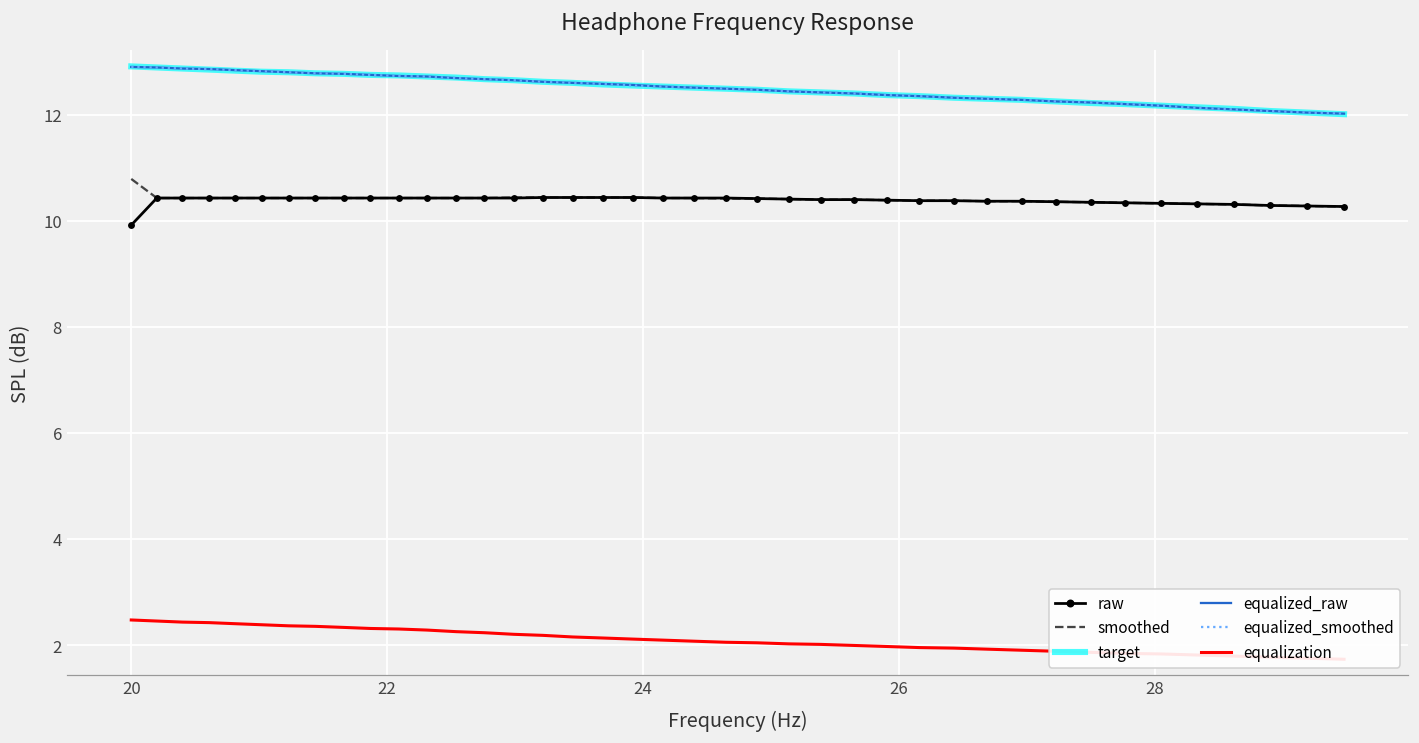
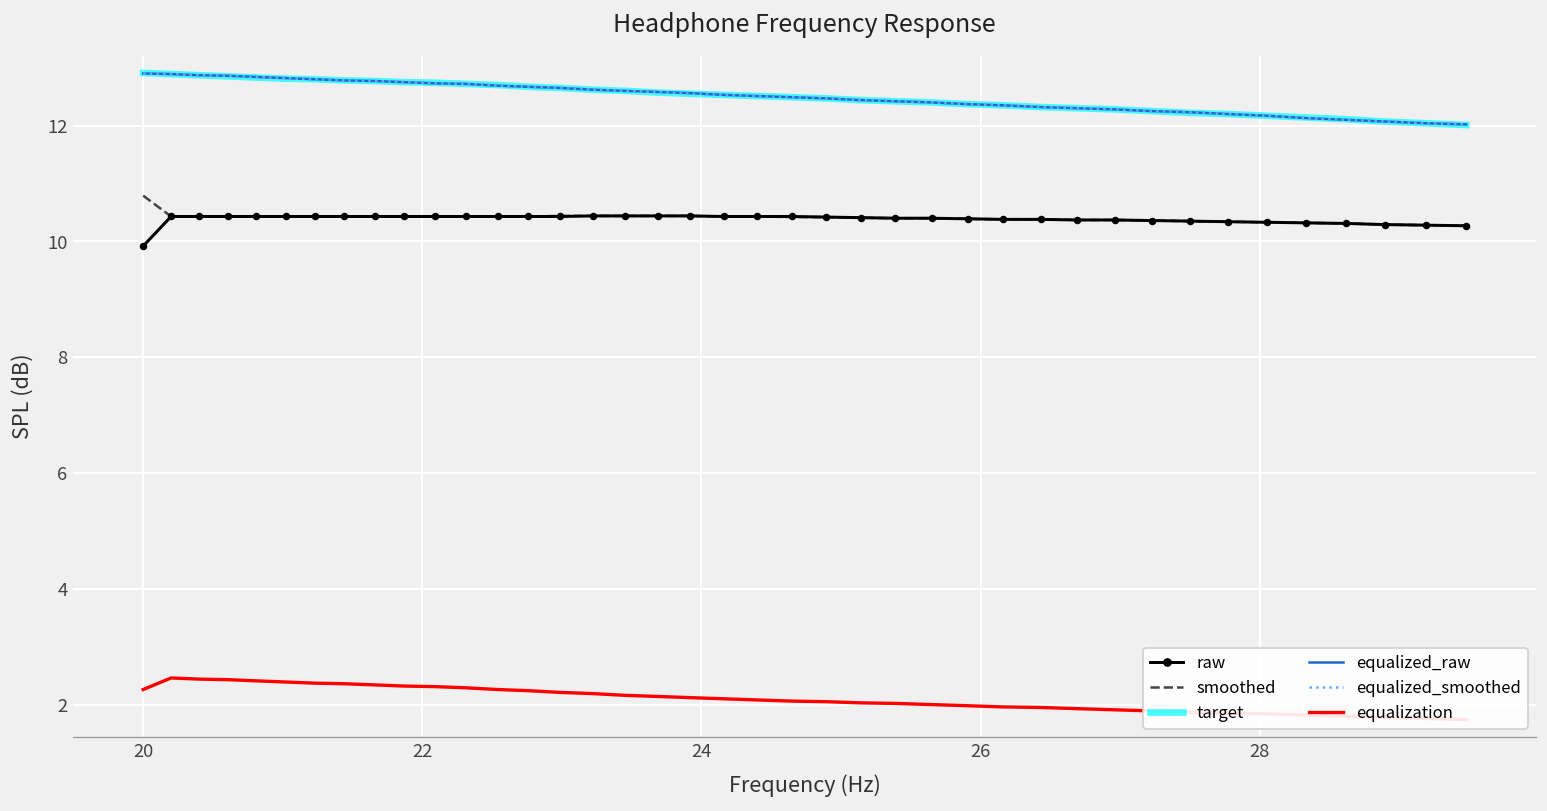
  {
    "raw": {
      "20": 9.9
    },
    "smoothed": {
      "20": 10.8
    },
    "equalization": {
-     "20": 2.5
+     "20": 2.3
    }
  }
